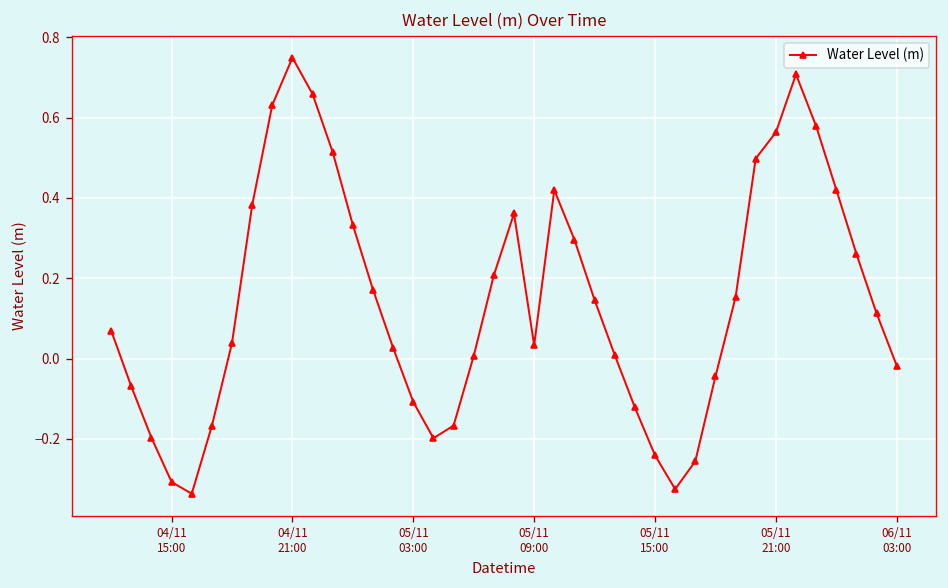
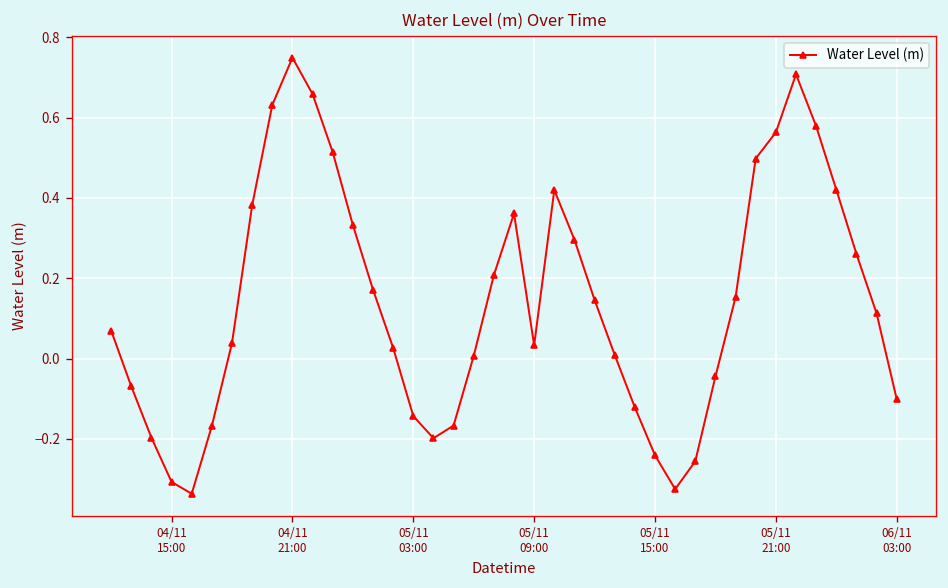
  {
    "04/11 15:00": -0.31,
    "04/11 21:00": 0.75,
-   "05/11 03:00": -0.11,
+   "05/11 03:00": -0.14,
    "05/11 09:00": 0.03,
    "05/11 15:00": -0.24,
    "05/11 21:00": 0.56,
-   "06/11 03:00": -0.02
+   "06/11 03:00": -0.10
  }
